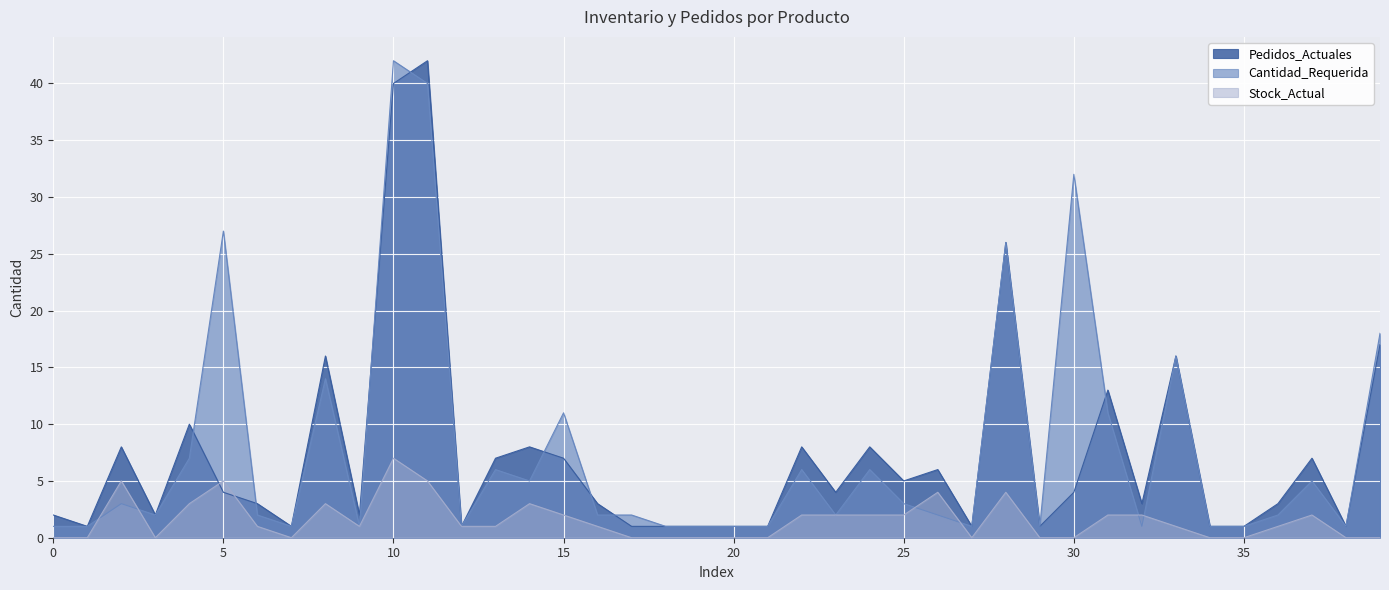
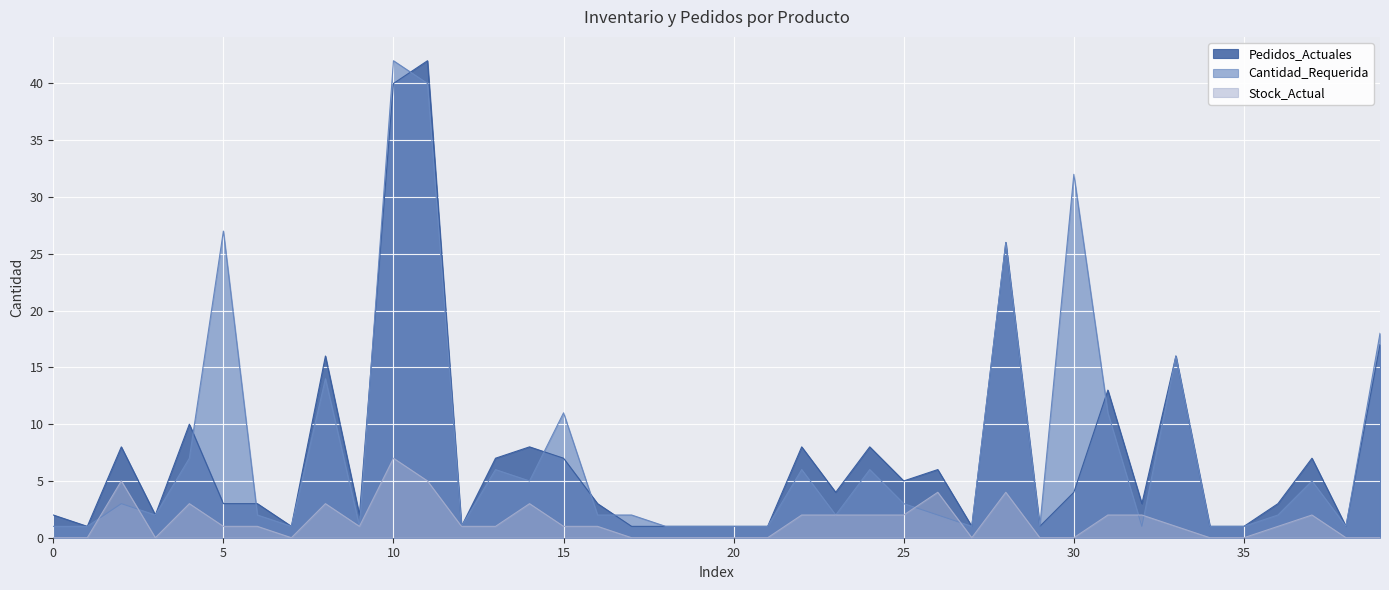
  {
    "Pedidos_Actuales": {
      "0": 2,
-     "5": 4,
+     "5": 3,
      "10": 40,
      "15": 7,
      "25": 5,
      "30": 4
    },
    "Cantidad_Requerida": {
      "0": 1,
      "5": 27,
      "10": 42,
      "15": 11,
      "25": 3,
      "30": 32
    },
    "Stock_Actual": {
      "0": 0,
-     "5": 5,
+     "5": 1,
      "10": 7,
-     "15": 2,
+     "15": 1,
      "20": 0,
      "25": 2,
      "30": 0,
      "35": 0
    }
  }
